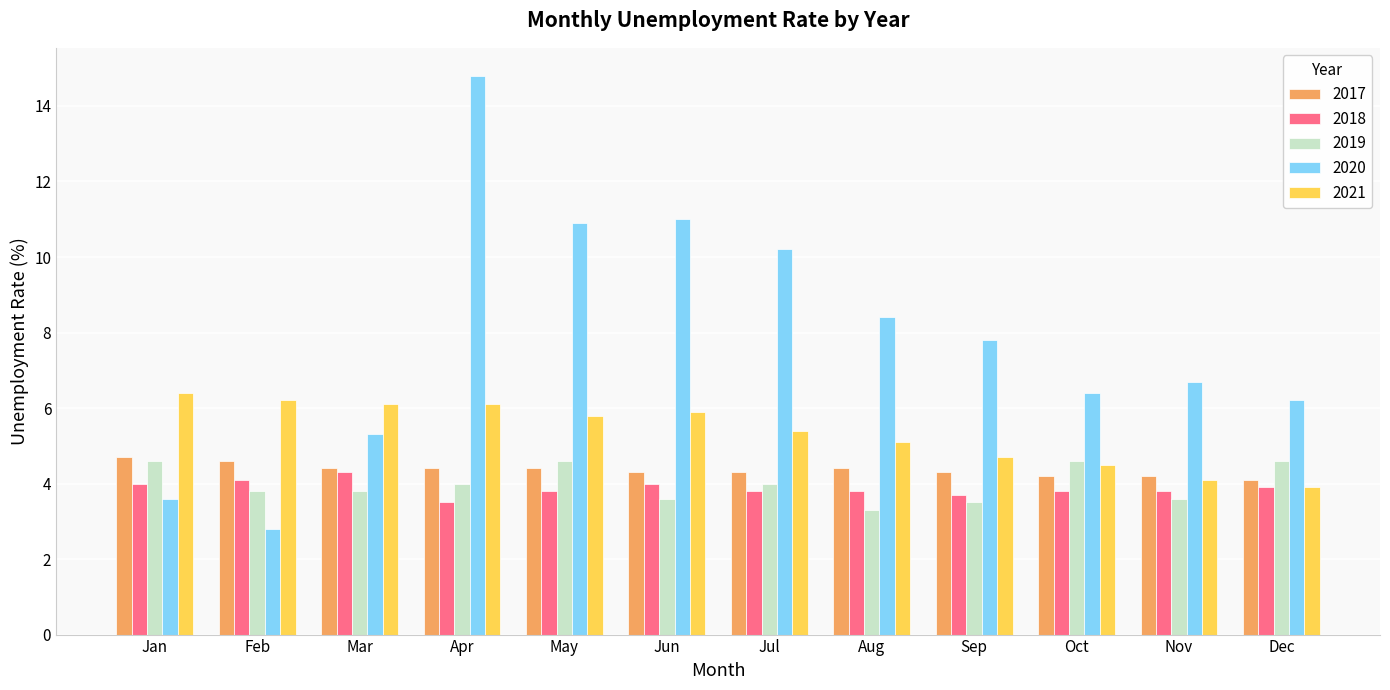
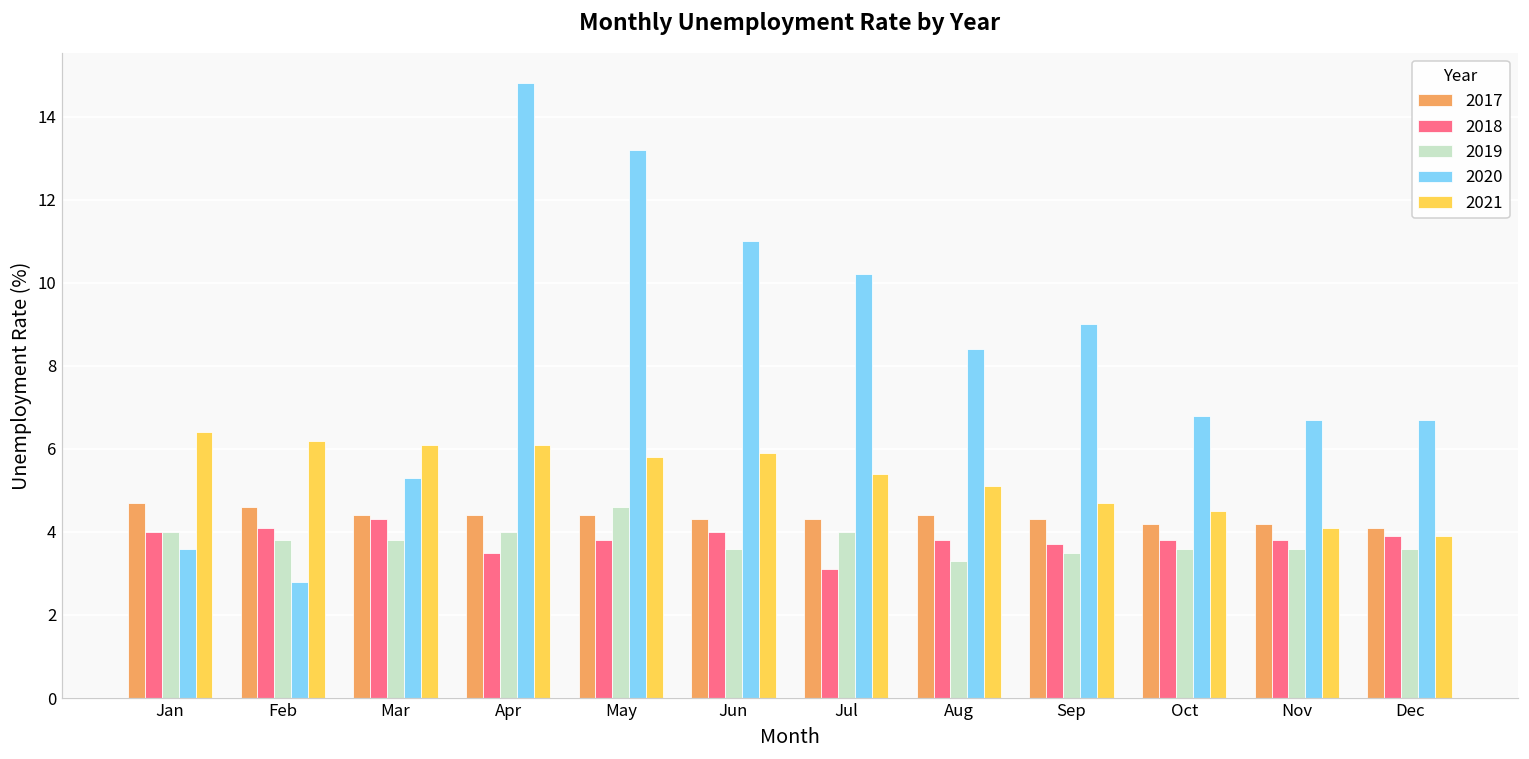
  {
    "2018": {
      "Jan": 4.0,
      "Feb": 4.1,
      "Mar": 4.3,
      "Apr": 3.5,
      "May": 3.8,
      "Jun": 4.0,
-     "Jul": 3.8,
+     "Jul": 3.1,
      "Aug": 3.8,
      "Sep": 3.7,
      "Oct": 3.8,
      "Nov": 3.8,
      "Dec": 3.9
    },
    "2019": {
-     "Jan": 4.6,
+     "Jan": 4.0,
      "Feb": 3.8,
      "Mar": 3.8,
      "Apr": 4.0,
      "May": 4.6,
      "Jun": 3.6,
      "Jul": 4.0,
      "Aug": 3.3,
      "Sep": 3.5,
-     "Oct": 4.6,
+     "Oct": 3.6,
      "Nov": 3.6,
-     "Dec": 4.6
+     "Dec": 3.6
    },
    "2020": {
      "Jan": 3.6,
      "Feb": 2.8,
      "Mar": 5.3,
      "Apr": 14.8,
-     "May": 10.9,
+     "May": 13.2,
      "Jun": 11.0,
      "Jul": 10.2,
      "Aug": 8.4,
-     "Sep": 7.8,
-     "Oct": 6.4,
+     "Sep": 9.0,
+     "Oct": 6.8,
      "Nov": 6.7,
-     "Dec": 6.2
+     "Dec": 6.7
    }
  }
